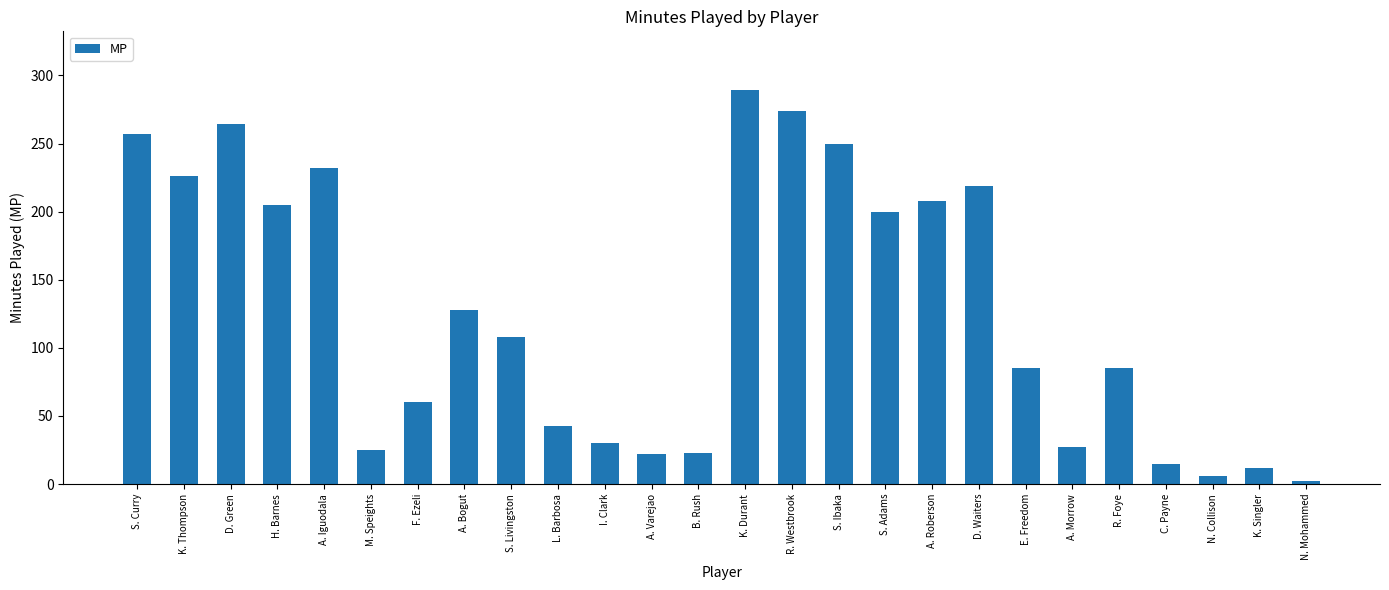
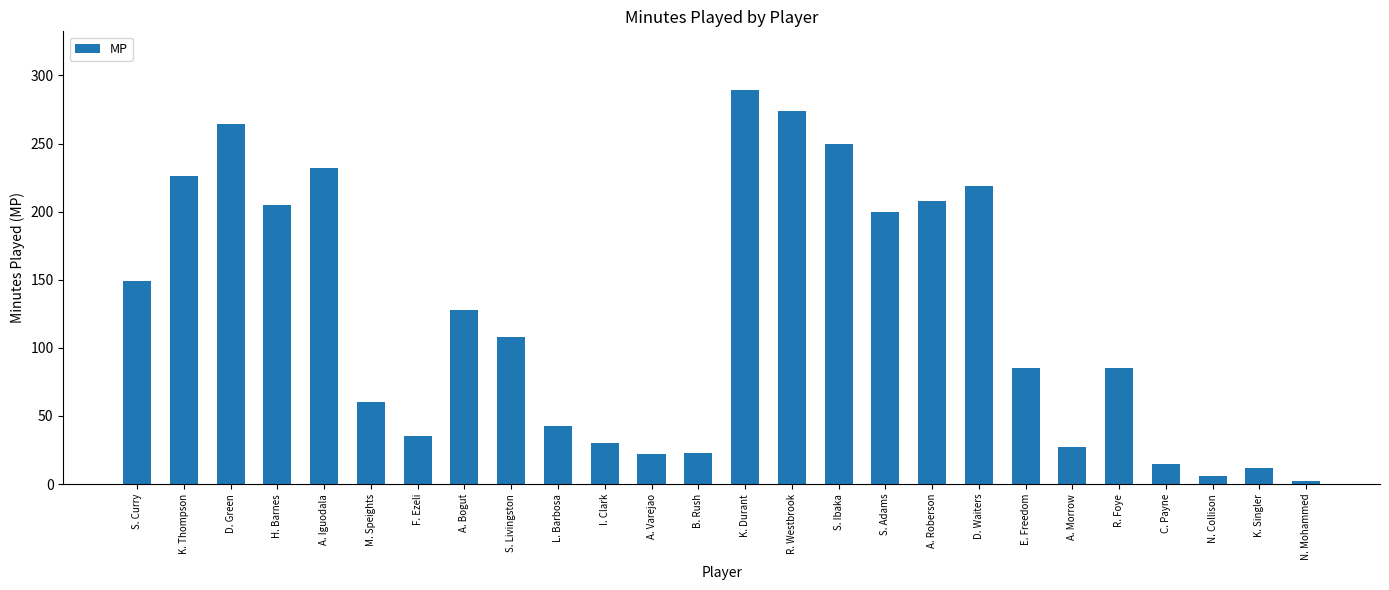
  {
-   "S. Curry": 257,
+   "S. Curry": 149,
    "K. Thompson": 226,
    "D. Green": 264,
    "H. Barnes": 205,
    "A. Iguodala": 232,
-   "M. Speights": 25,
-   "F. Ezeli": 60,
+   "M. Speights": 60,
+   "F. Ezeli": 35,
    "A. Bogut": 128,
    "S. Livingston": 108,
    "L. Barbosa": 43,
    "I. Clark": 30,
    "A. Varejao": 22,
    "B. Rush": 23,
    "K. Durant": 289,
    "R. Westbrook": 274,
    "S. Ibaka": 250,
    "S. Adams": 200,
    "A. Roberson": 208,
    "D. Waiters": 219,
    "E. Freedom": 85,
    "A. Morrow": 27,
    "R. Foye": 85,
    "C. Payne": 15,
    "N. Collison": 6,
    "K. Singler": 12,
    "N. Mohammed": 2
  }
